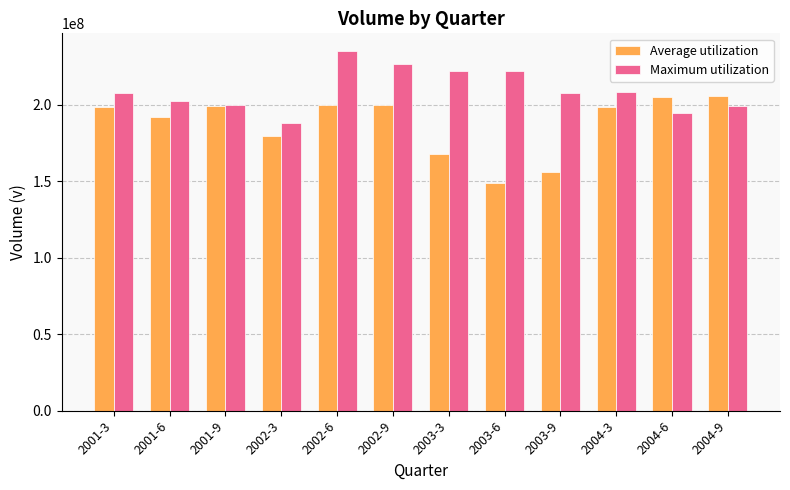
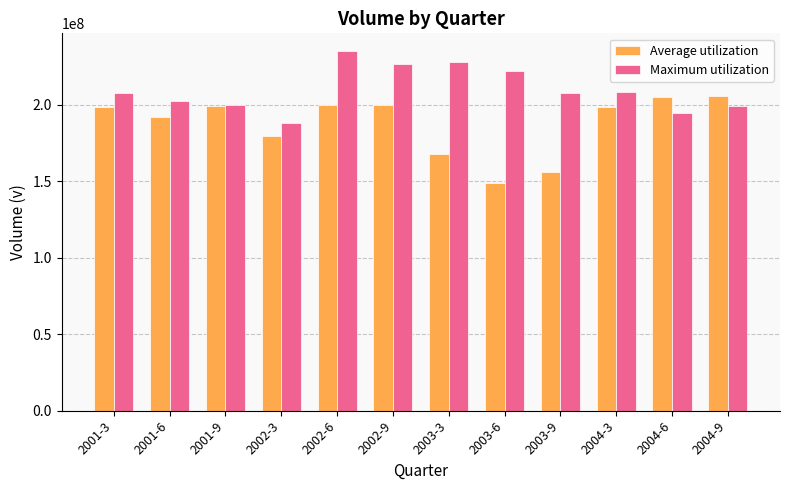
  {
    "Average utilization": {
      "2001-3": 198000000,
      "2001-6": 192000000,
      "2001-9": 199000000,
      "2002-3": 180000000,
      "2002-6": 200000000,
      "2002-9": 200000000,
      "2003-3": 167000000,
      "2003-6": 149000000,
      "2003-9": 156000000,
      "2004-3": 198000000,
      "2004-6": 205000000,
      "2004-9": 206000000
    },
    "Maximum utilization": {
      "2001-3": 207000000,
      "2001-6": 202000000,
      "2001-9": 200000000,
      "2002-3": 188000000,
      "2002-6": 235000000,
      "2002-9": 226000000,
-     "2003-3": 222000000,
+     "2003-3": 228000000,
      "2003-6": 222000000,
      "2003-9": 208000000,
      "2004-3": 208000000,
      "2004-6": 194000000,
      "2004-9": 199000000
    }
  }
